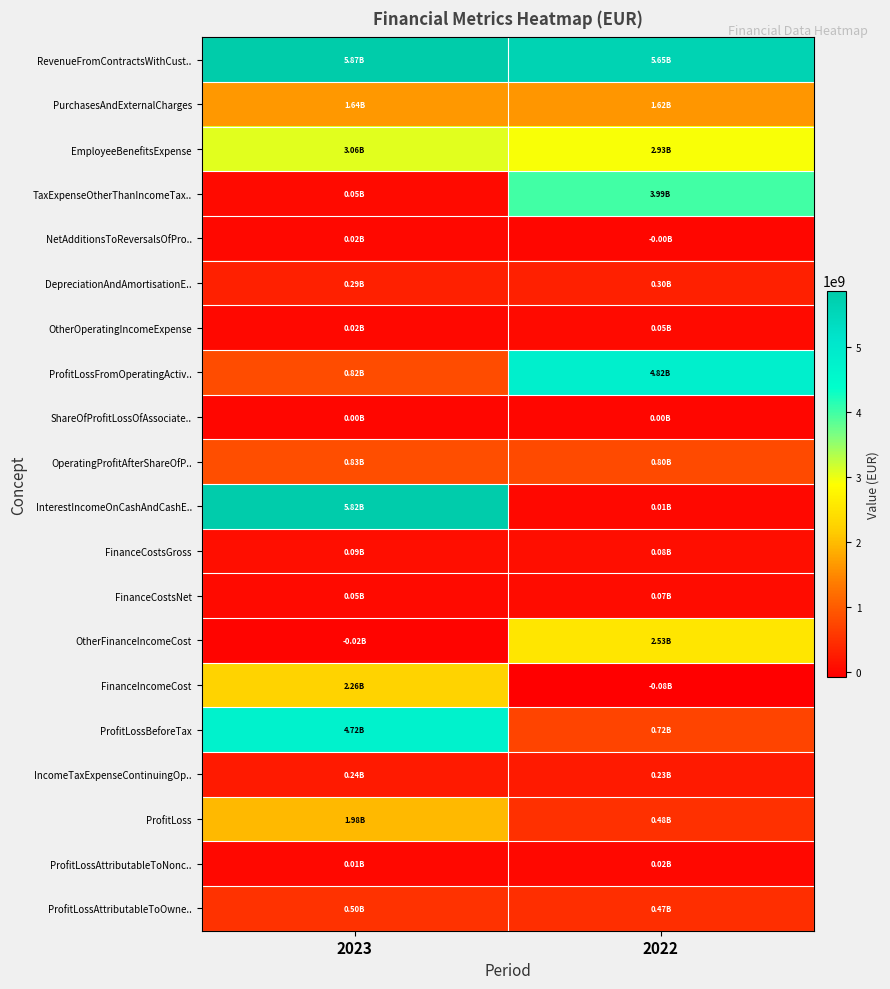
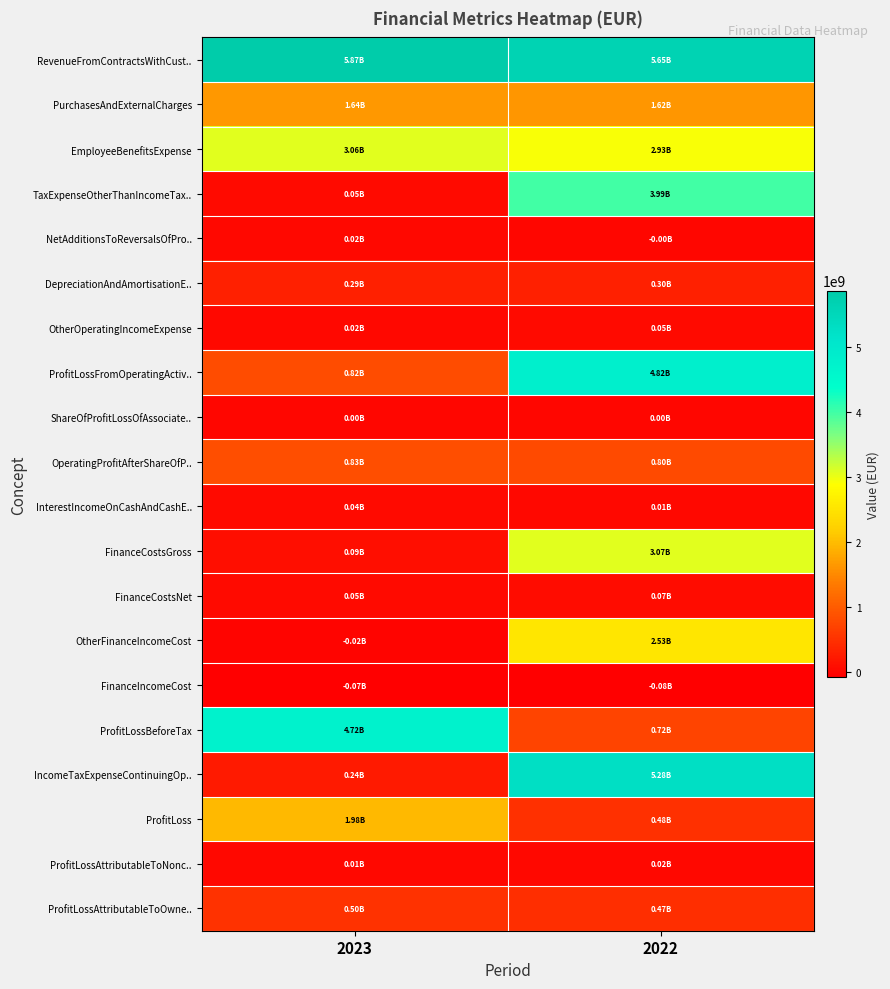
  {
    "RevenueFromContractsWithCust..": {
      "2023": "5.87B",
      "2022": "5.65B"
    },
    "PurchasesAndExternalCharges": {
      "2023": "1.64B",
      "2022": "1.62B"
    },
    "EmployeeBenefitsExpense": {
      "2023": "3.06B",
      "2022": "2.93B"
    },
    "TaxExpenseOtherThanIncomeTax..": {
      "2023": "0.05B",
      "2022": "3.99B"
    },
    "NetAdditionsToReversalsOfPro..": {
      "2023": "0.02B",
      "2022": "-0.00B"
    },
    "DepreciationAndAmortisationE..": {
      "2023": "0.29B",
      "2022": "0.30B"
    },
    "OtherOperatingIncomeExpense": {
      "2023": "0.02B",
      "2022": "0.05B"
    },
    "ProfitLossFromOperatingActiv..": {
      "2023": "0.82B",
      "2022": "4.82B"
    },
    "ShareOfProfitLossOfAssociate..": {
      "2023": "0.00B",
      "2022": "0.00B"
    },
    "OperatingProfitAfterShareOfP..": {
      "2023": "0.83B",
      "2022": "0.80B"
    },
    "InterestIncomeOnCashAndCashE..": {
-     "2023": "5.82B",
+     "2023": "0.04B",
      "2022": "0.01B"
    },
    "FinanceCostsGross": {
      "2023": "0.09B",
-     "2022": "0.08B"
+     "2022": "3.07B"
    },
    "FinanceCostsNet": {
      "2023": "0.05B",
      "2022": "0.07B"
    },
    "OtherFinanceIncomeCost": {
      "2023": "-0.02B",
      "2022": "2.53B"
    },
    "FinanceIncomeCost": {
-     "2023": "2.26B",
+     "2023": "-0.07B",
      "2022": "-0.08B"
    },
    "ProfitLossBeforeTax": {
      "2023": "4.72B",
      "2022": "0.72B"
    },
    "IncomeTaxExpenseContinuingOp..": {
      "2023": "0.24B",
-     "2022": "0.23B"
+     "2022": "5.28B"
    },
    "ProfitLoss": {
      "2023": "1.98B",
      "2022": "0.48B"
    },
    "ProfitLossAttributableToNonc..": {
      "2023": "0.01B",
      "2022": "0.02B"
    },
    "ProfitLossAttributableToOwne..": {
      "2023": "0.50B",
      "2022": "0.47B"
    }
  }
